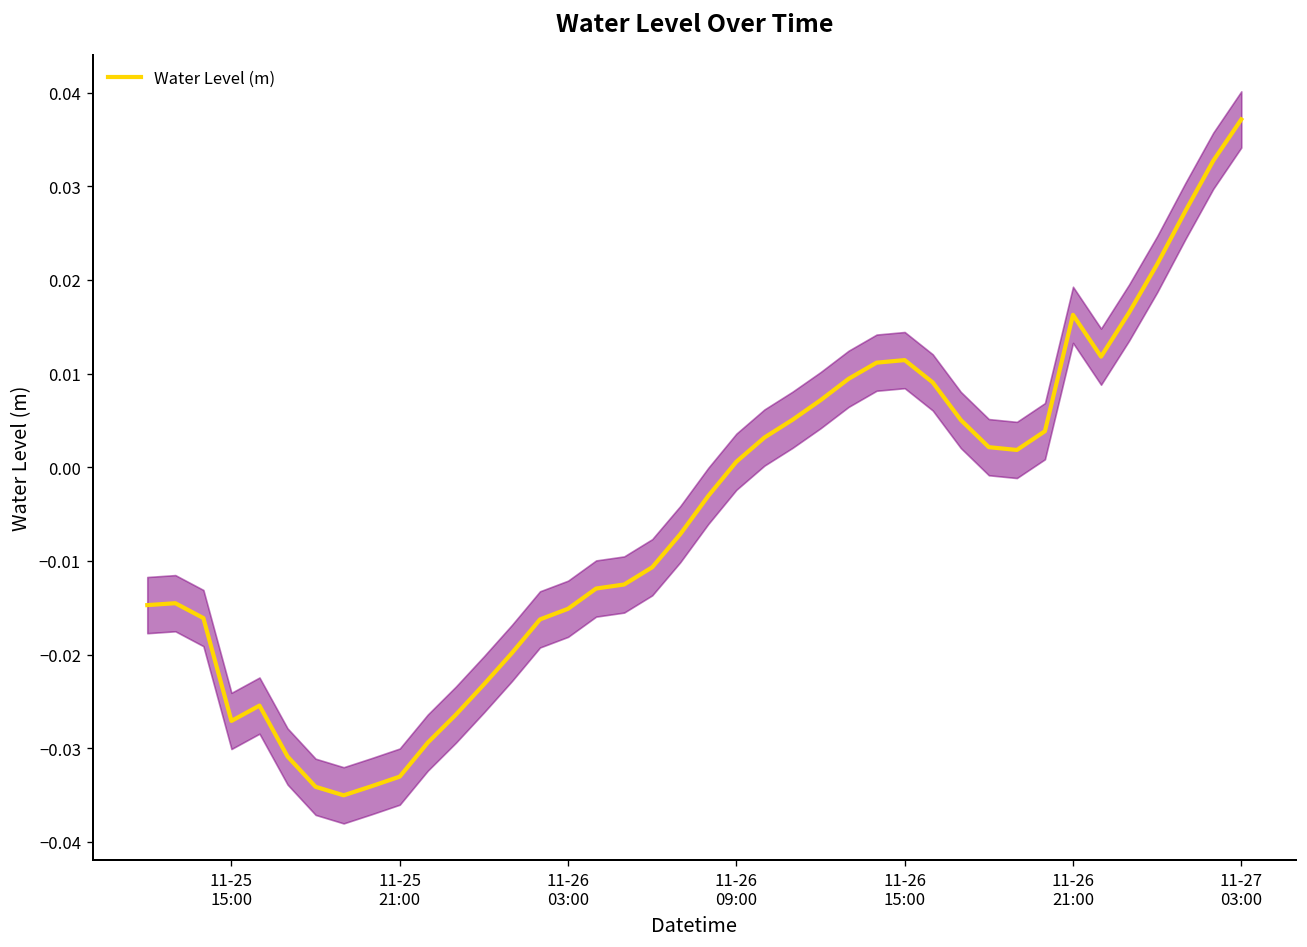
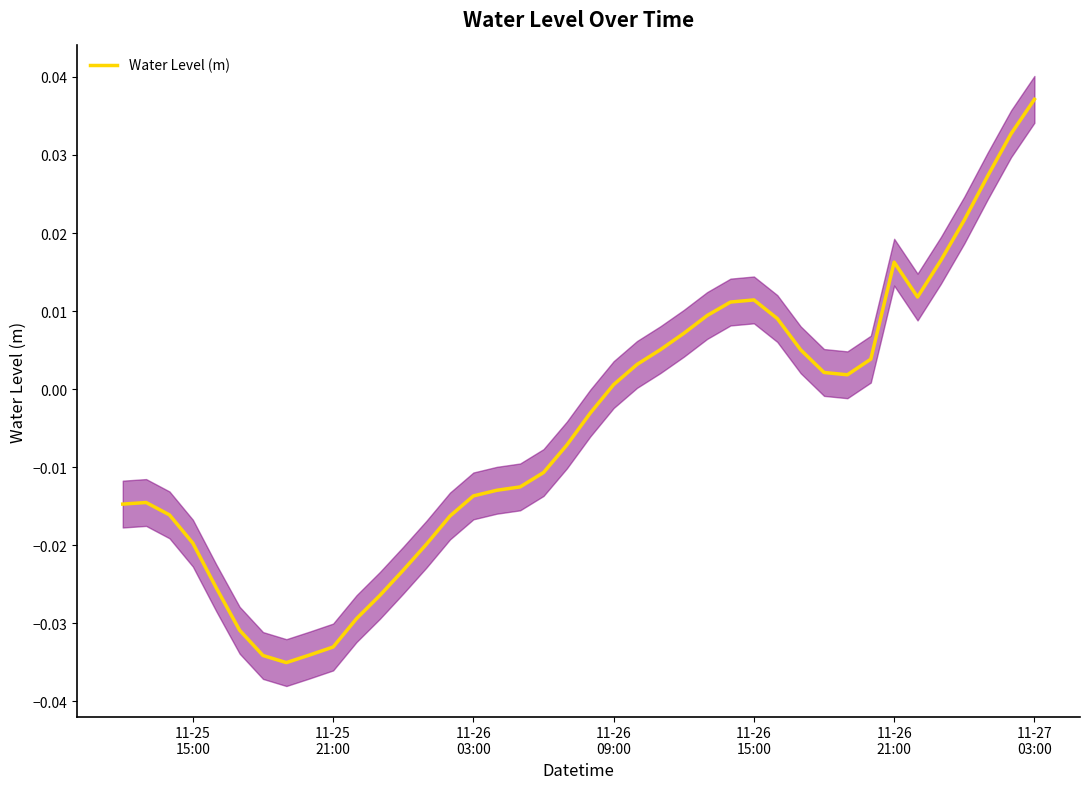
  {
    "Water Level (m)": {
-     "11-25 15:00": -0.027,
+     "11-25 15:00": -0.020,
      "11-25 21:00": -0.033,
-     "11-26 03:00": -0.015,
+     "11-26 03:00": -0.014,
      "11-26 09:00": 0.001,
      "11-26 15:00": 0.011,
      "11-26 21:00": 0.016,
      "11-27 03:00": 0.037
    }
  }
